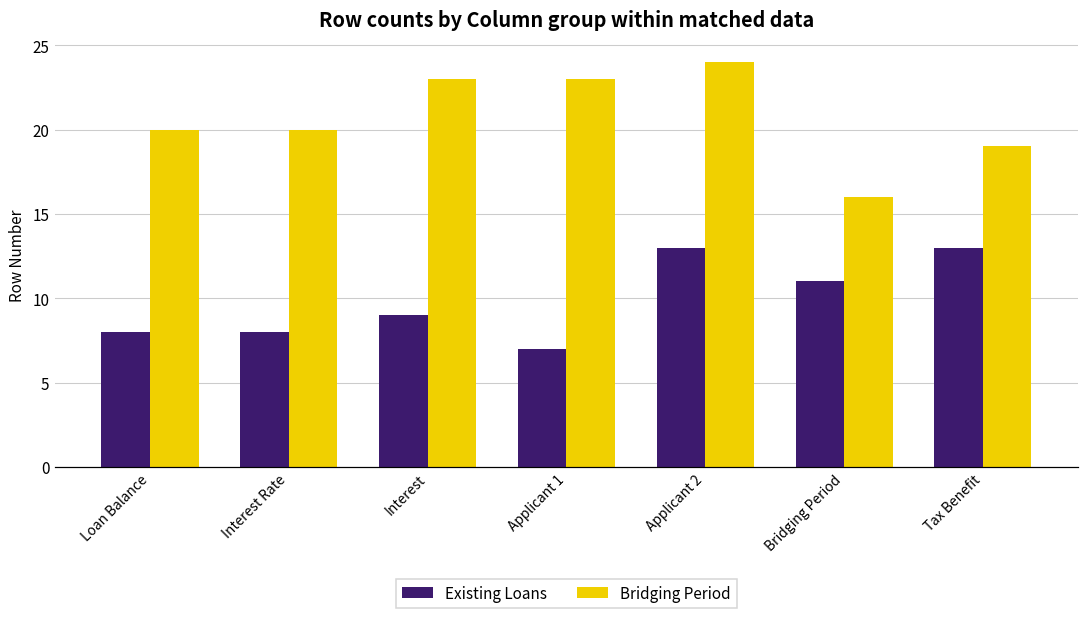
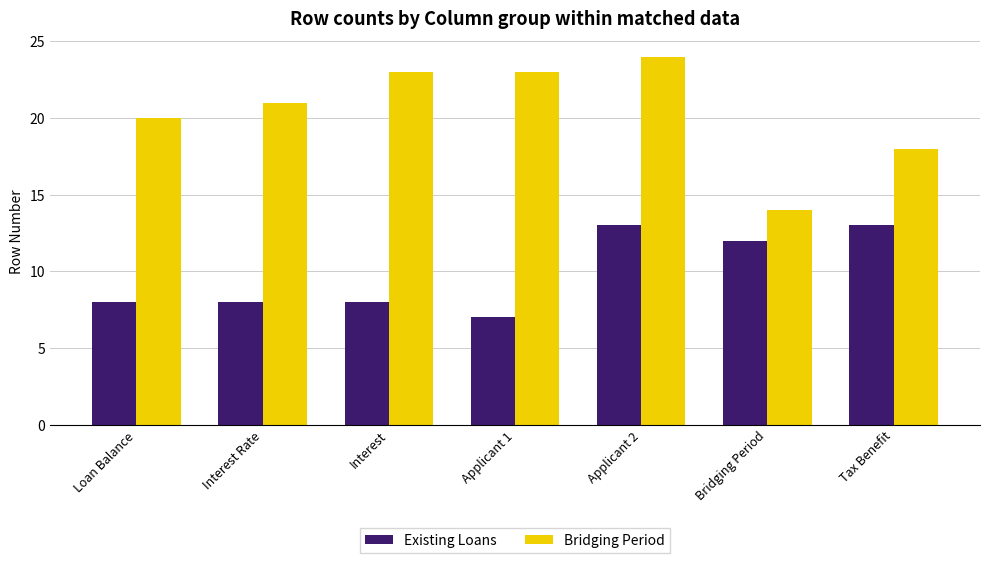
  {
    "Existing Loans": {
      "Loan Balance": 8,
      "Interest Rate": 8,
-     "Interest": 9,
+     "Interest": 8,
      "Applicant 1": 7,
      "Applicant 2": 13,
-     "Bridging Period": 11,
+     "Bridging Period": 12,
      "Tax Benefit": 13
    },
    "Bridging Period": {
      "Loan Balance": 20,
-     "Interest Rate": 20,
+     "Interest Rate": 21,
      "Interest": 23,
      "Applicant 1": 23,
      "Applicant 2": 24,
-     "Bridging Period": 16,
-     "Tax Benefit": 19
+     "Bridging Period": 14,
+     "Tax Benefit": 18
    }
  }
